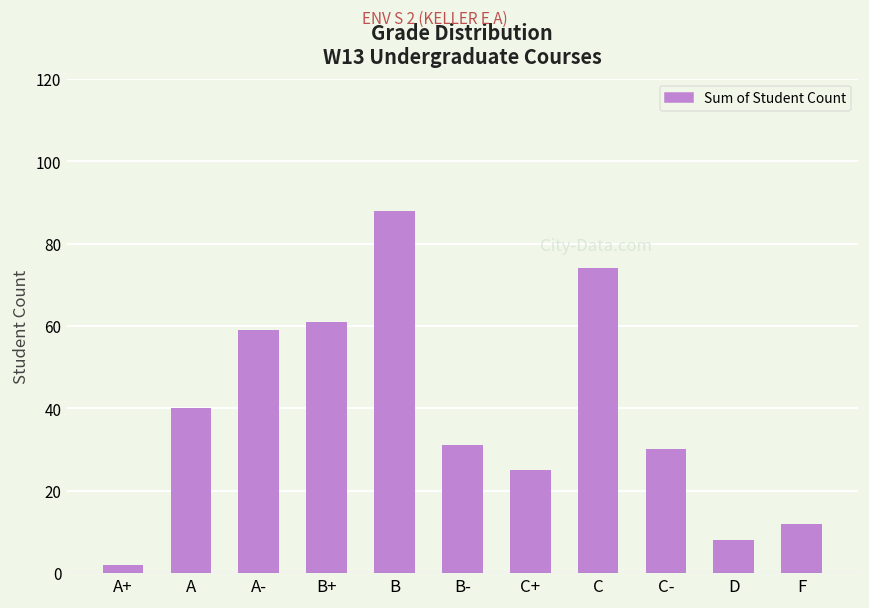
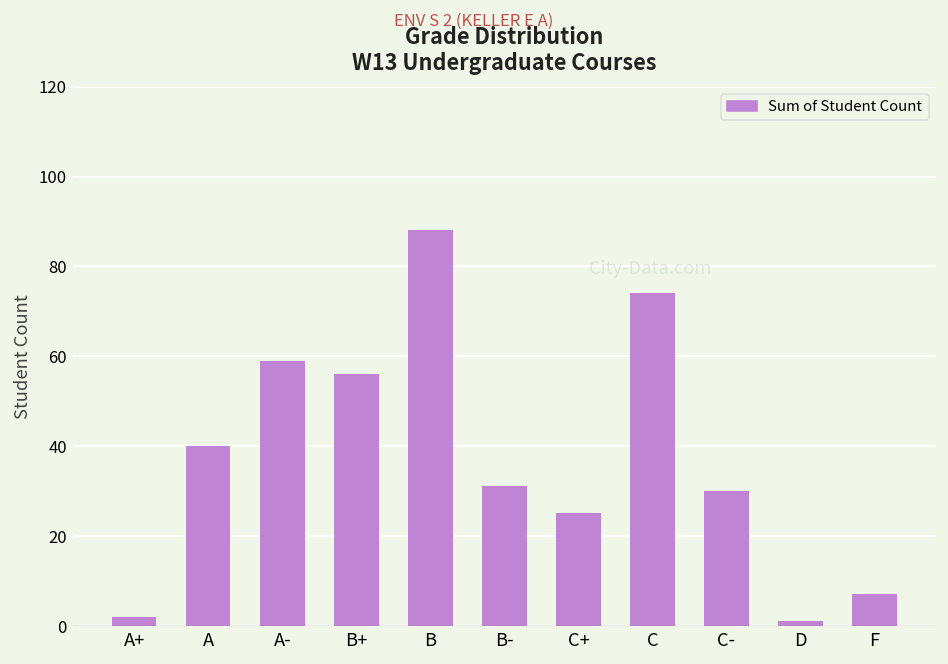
  {
    "A+": 2,
    "A": 40,
    "A-": 59,
-   "B+": 61,
+   "B+": 56,
    "B": 88,
    "B-": 31,
    "C+": 25,
    "C": 74,
    "C-": 30,
-   "D": 8,
-   "F": 12
+   "D": 1,
+   "F": 7
  }
